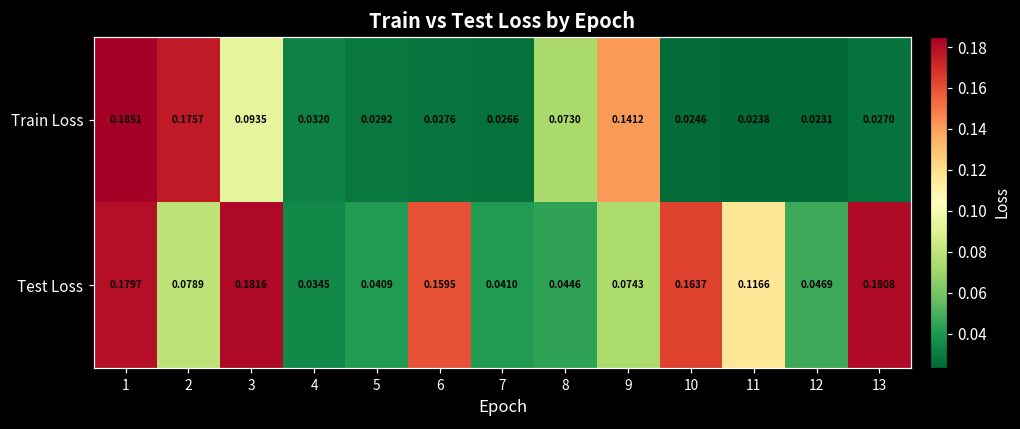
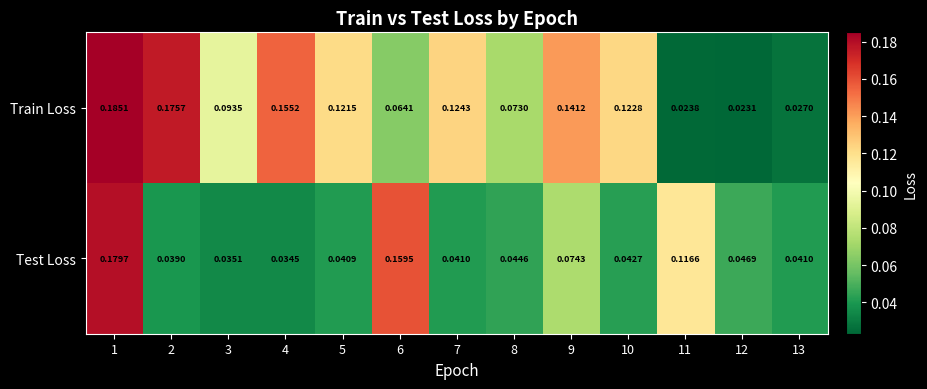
  {
    "Train Loss": {
      "1": 0.1851,
      "2": 0.1757,
      "3": 0.0935,
-     "4": 0.0320,
-     "5": 0.0292,
-     "6": 0.0276,
-     "7": 0.0266,
+     "4": 0.1552,
+     "5": 0.1215,
+     "6": 0.0641,
+     "7": 0.1243,
      "8": 0.0730,
      "9": 0.1412,
-     "10": 0.0246,
+     "10": 0.1228,
      "11": 0.0238,
      "12": 0.0231,
      "13": 0.0270
    },
    "Test Loss": {
      "1": 0.1797,
-     "2": 0.0789,
-     "3": 0.1816,
+     "2": 0.0390,
+     "3": 0.0351,
      "4": 0.0345,
      "5": 0.0409,
      "6": 0.1595,
      "7": 0.0410,
      "8": 0.0446,
      "9": 0.0743,
-     "10": 0.1637,
+     "10": 0.0427,
      "11": 0.1166,
      "12": 0.0469,
-     "13": 0.1808
+     "13": 0.0410
    }
  }
